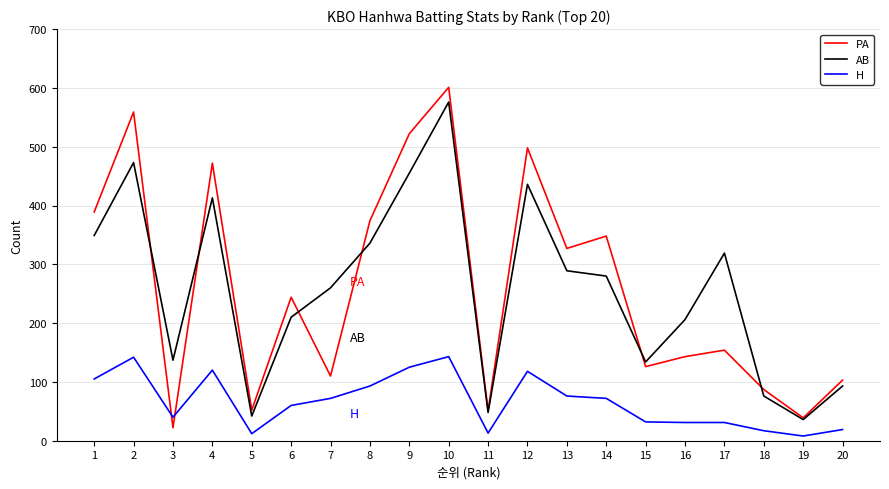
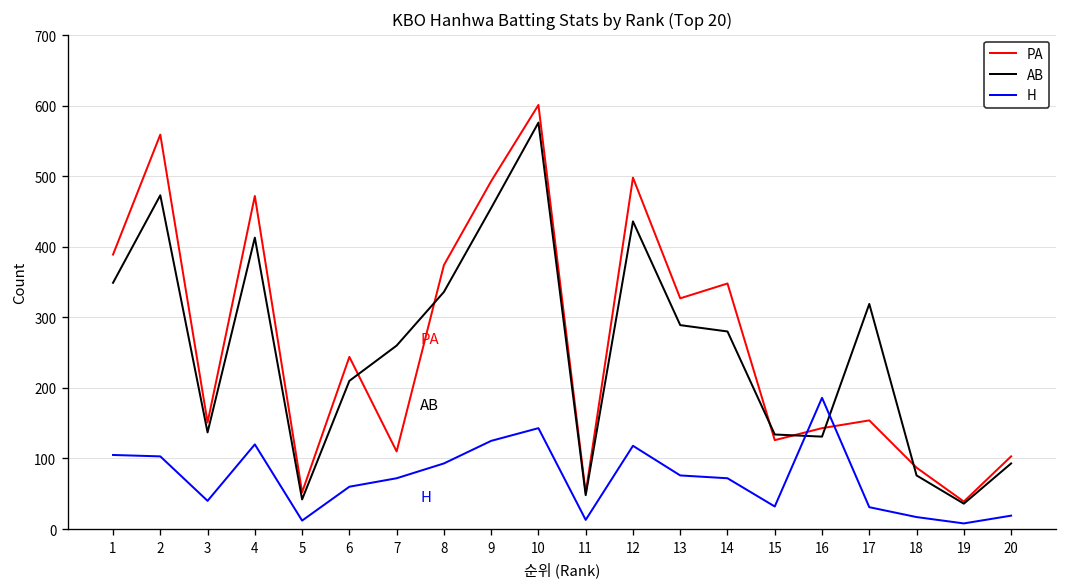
  {
    "PA": {
      "1": 390,
      "2": 560,
-     "3": 20,
+     "3": 150,
      "4": 470,
      "5": 50,
      "6": 240,
      "7": 110,
      "8": 370,
-     "9": 520,
+     "9": 490,
      "10": 600,
      "12": 500,
      "13": 330,
      "14": 350,
      "15": 130,
      "16": 140,
      "17": 150,
      "18": 90,
      "20": 100
    },
    "AB": {
      "1": 350,
      "2": 470,
      "3": 140,
      "4": 410,
      "5": 40,
      "6": 210,
      "7": 260,
      "8": 340,
      "9": 460,
      "10": 580,
      "12": 440,
      "13": 290,
      "14": 280,
      "15": 130,
-     "16": 210,
+     "16": 130,
      "17": 320,
      "18": 80,
      "20": 90
    },
    "H": {
      "1": 110,
-     "2": 140,
+     "2": 100,
      "3": 40,
      "4": 120,
      "5": 10,
      "6": 60,
      "7": 70,
      "8": 90,
      "9": 130,
      "10": 140,
      "11": 10,
      "12": 120,
      "13": 80,
      "14": 70,
      "15": 30,
-     "16": 30,
+     "16": 190,
      "17": 30,
      "18": 20,
      "19": 10,
      "20": 20
    }
  }
